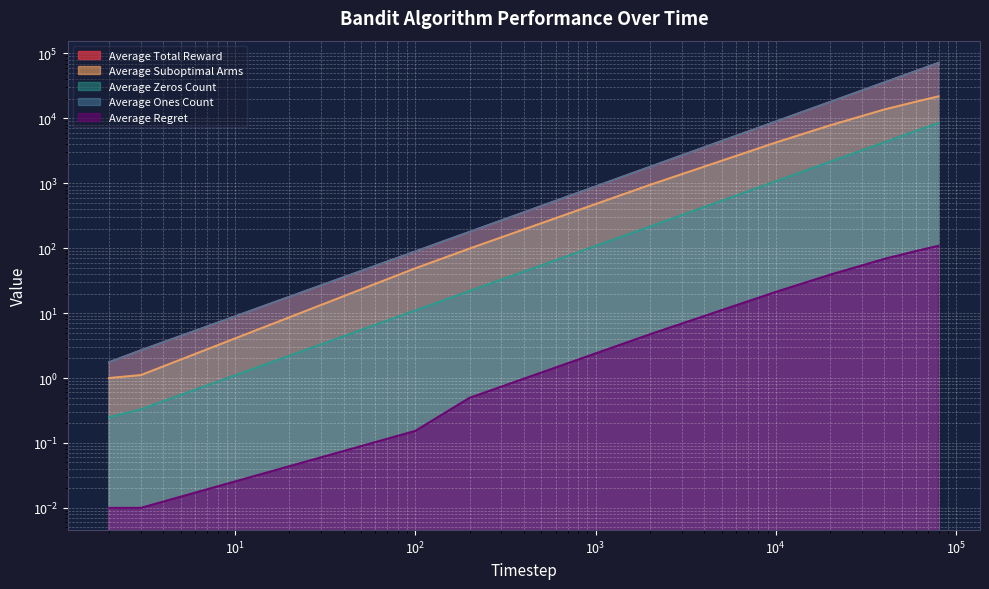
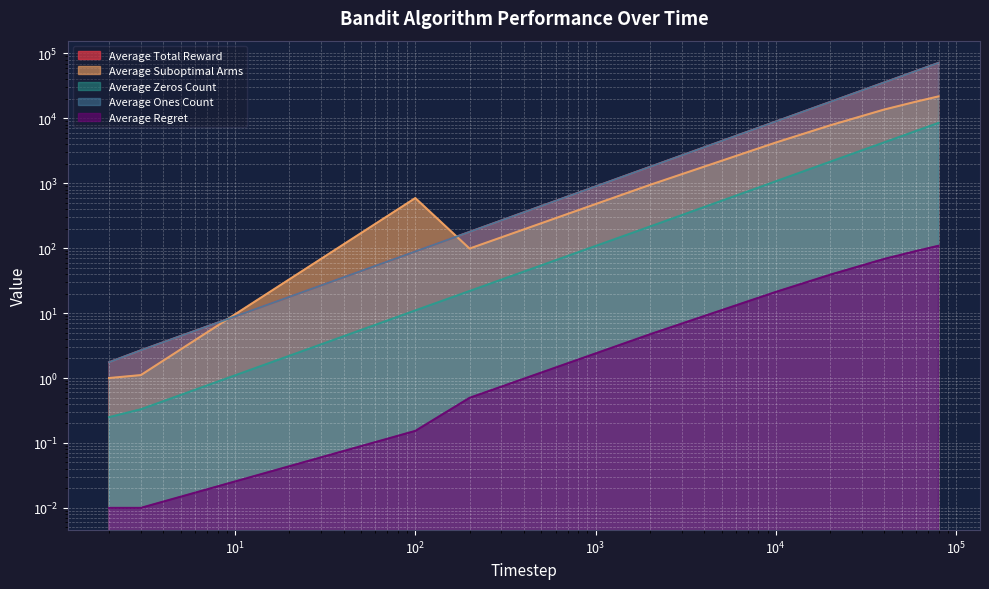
  {
    "Average Suboptimal Arms": {
-     "10^2": 50,
+     "10^2": 600,
      "10^4": 4000
    },
    "Average Regret": {
      "10^2": 0.15,
      "10^4": 21
    }
  }
